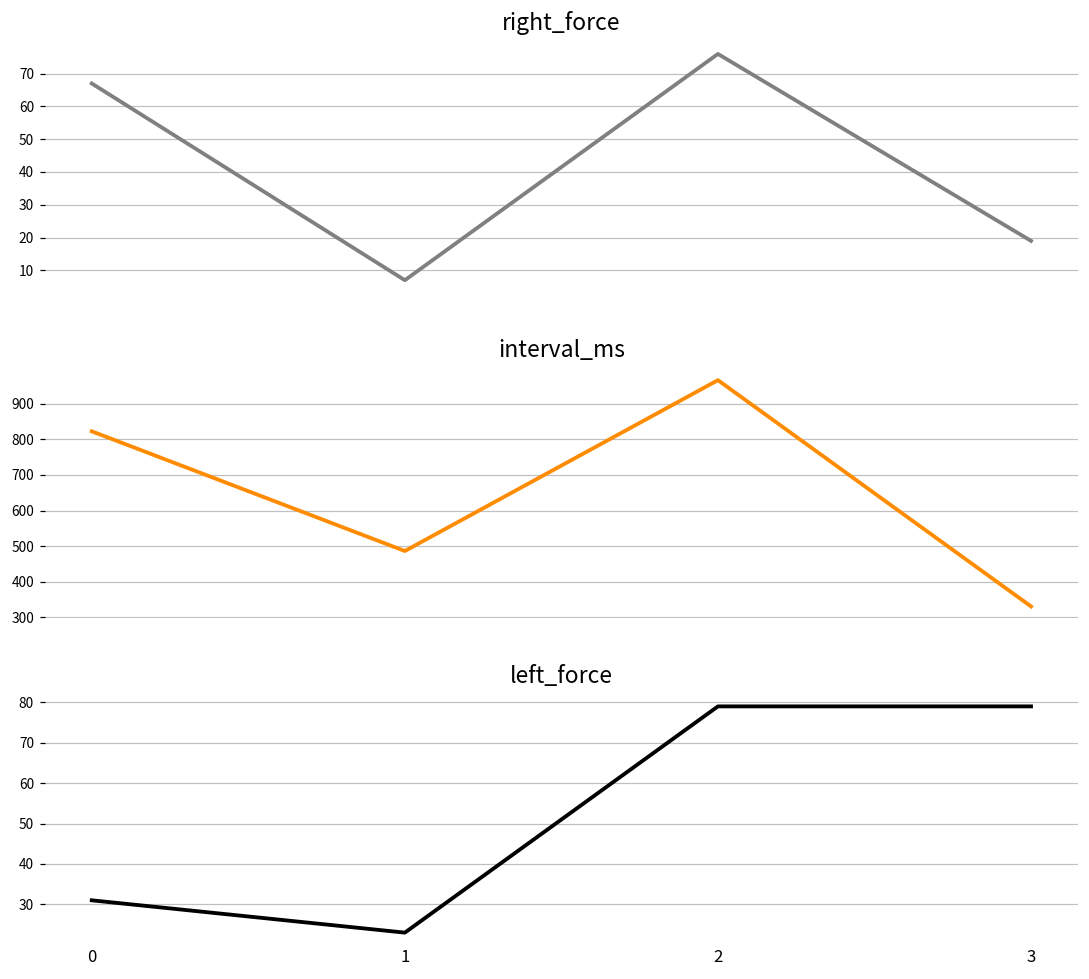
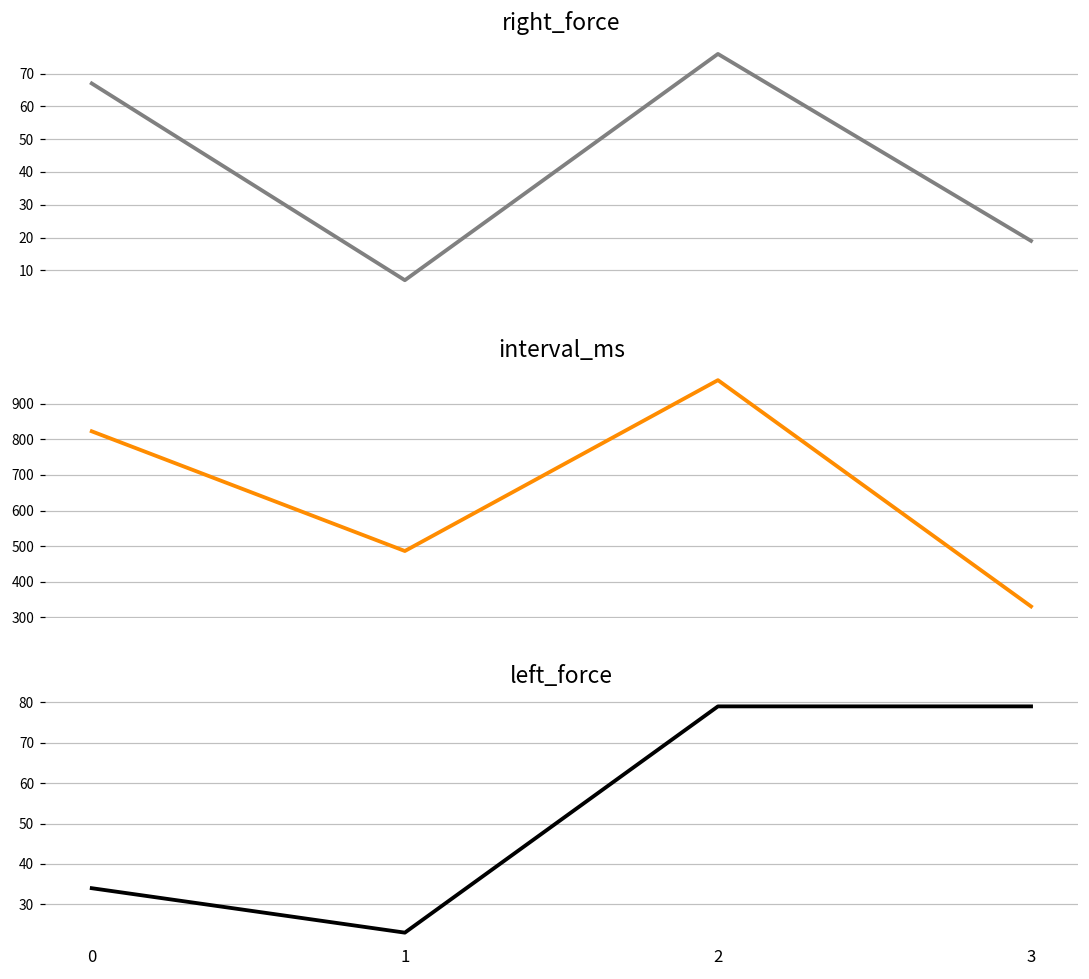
  {
    "left_force": {
-     "0": 31,
+     "0": 34,
      "1": 23,
      "2": 79,
      "3": 79
    }
  }
